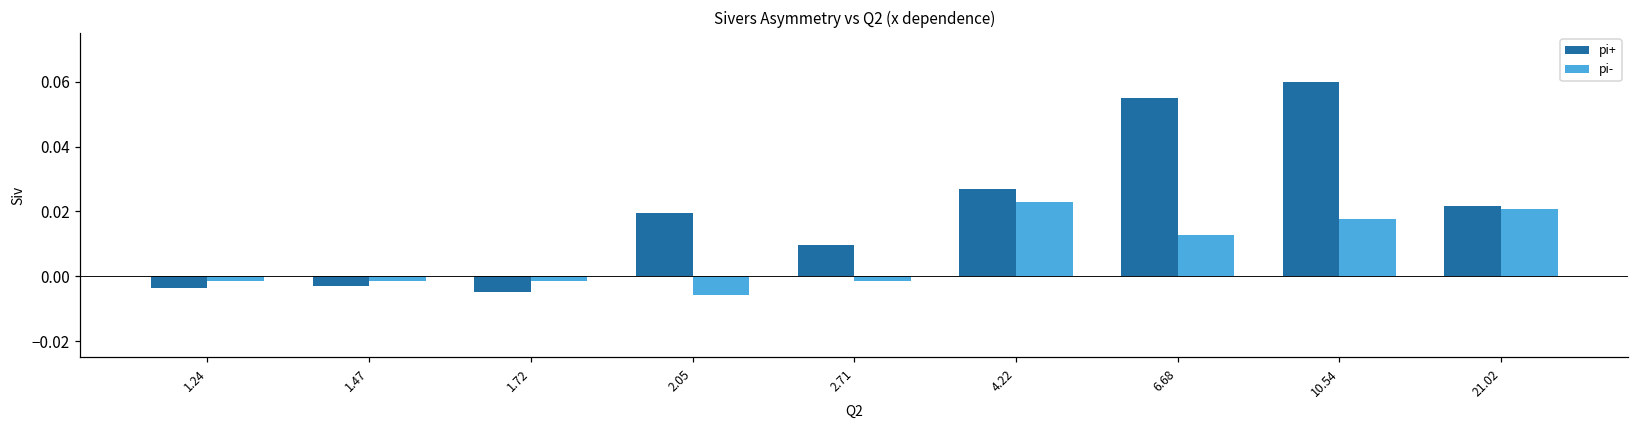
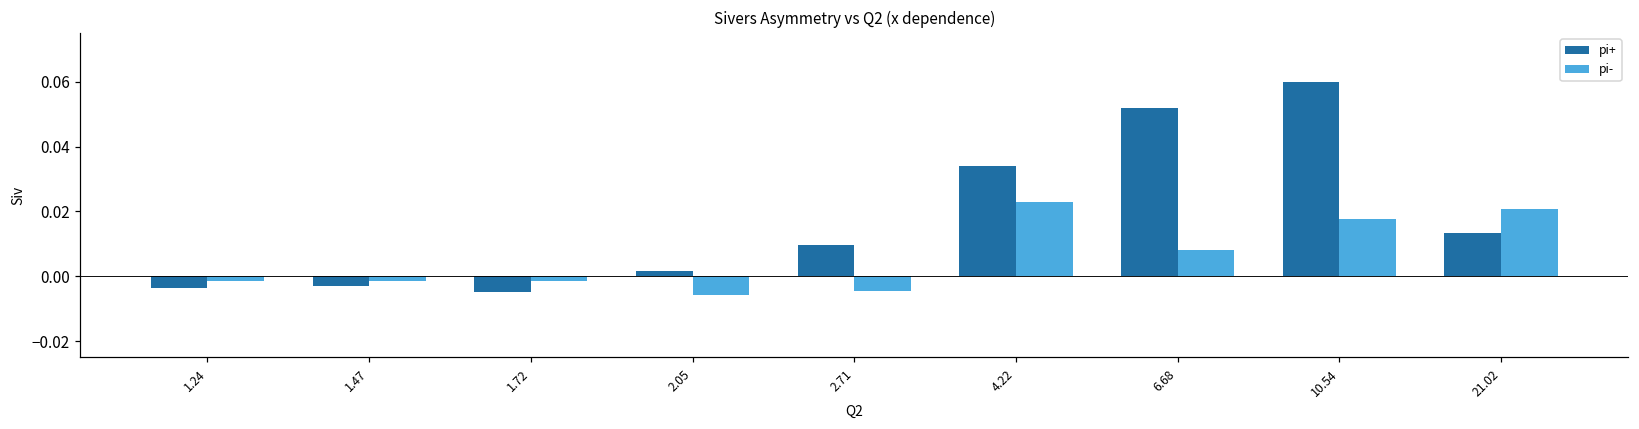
  {
    "pi+": {
      "1.24": -0.004,
      "1.47": -0.003,
      "1.72": -0.005,
-     "2.05": 0.019,
+     "2.05": 0.002,
      "2.71": 0.010,
-     "4.22": 0.027,
-     "6.68": 0.055,
+     "4.22": 0.034,
+     "6.68": 0.052,
      "10.54": 0.060,
-     "21.02": 0.022
+     "21.02": 0.013
    },
    "pi-": {
      "1.24": -0.002,
      "1.47": -0.001,
      "1.72": -0.001,
      "2.05": -0.006,
-     "2.71": -0.002,
+     "2.71": -0.005,
      "4.22": 0.023,
-     "6.68": 0.013,
+     "6.68": 0.008,
      "10.54": 0.018,
      "21.02": 0.021
    }
  }
